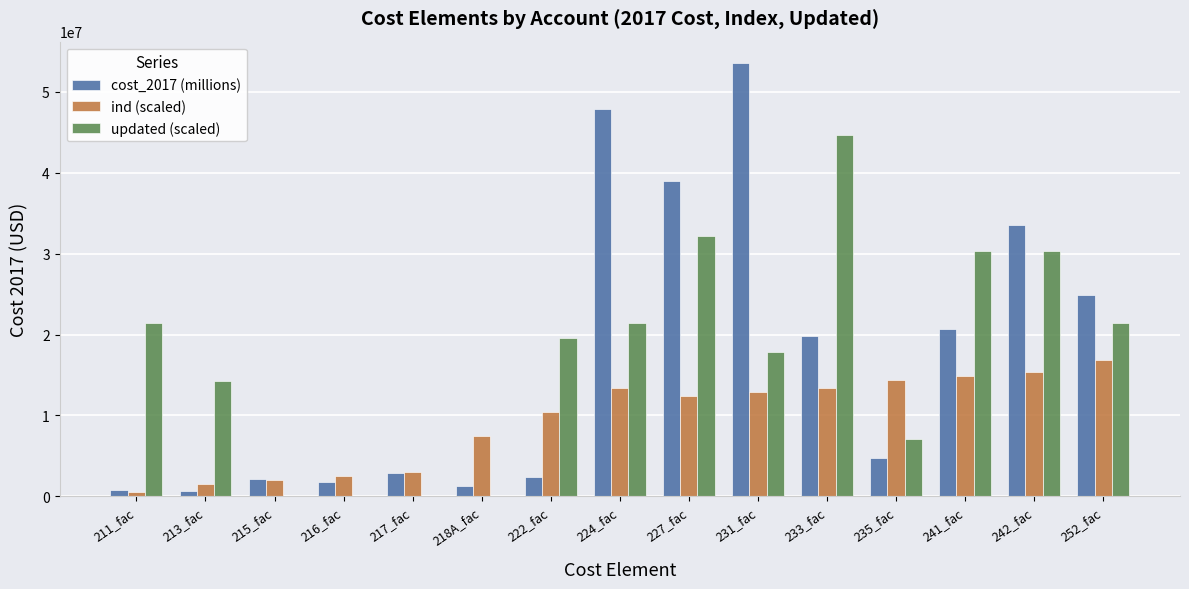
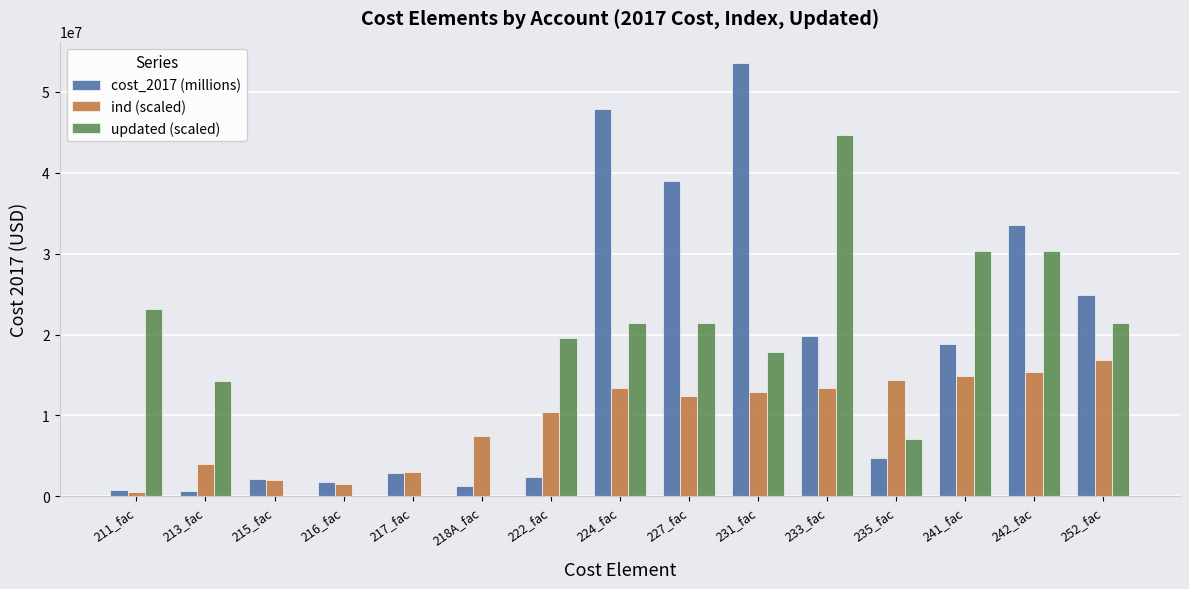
  {
    "cost_2017 (millions)": {
      "211_fac": 1000000,
      "213_fac": 1000000,
      "215_fac": 2000000,
      "216_fac": 2000000,
      "217_fac": 3000000,
      "218A_fac": 1000000,
      "222_fac": 2000000,
      "224_fac": 48000000,
      "227_fac": 39000000,
      "231_fac": 54000000,
      "233_fac": 20000000,
      "235_fac": 5000000,
-     "241_fac": 21000000,
+     "241_fac": 19000000,
      "242_fac": 34000000,
      "252_fac": 25000000
    },
    "ind (scaled)": {
      "211_fac": 0,
-     "213_fac": 1000000,
+     "213_fac": 4000000,
      "215_fac": 2000000,
-     "216_fac": 2000000,
+     "216_fac": 1000000,
      "217_fac": 3000000,
      "218A_fac": 7000000,
      "222_fac": 10000000,
      "224_fac": 13000000,
      "227_fac": 12000000,
      "231_fac": 13000000,
      "233_fac": 13000000,
      "235_fac": 14000000,
      "241_fac": 15000000,
      "242_fac": 15000000,
      "252_fac": 17000000
    },
    "updated (scaled)": {
-     "211_fac": 21000000,
+     "211_fac": 23000000,
      "213_fac": 14000000,
      "215_fac": 0,
      "216_fac": 0,
      "217_fac": 0,
      "218A_fac": 0,
      "222_fac": 20000000,
      "224_fac": 21000000,
-     "227_fac": 32000000,
+     "227_fac": 21000000,
      "231_fac": 18000000,
      "233_fac": 45000000,
      "235_fac": 7000000,
      "241_fac": 30000000,
      "242_fac": 30000000,
      "252_fac": 21000000
    }
  }
